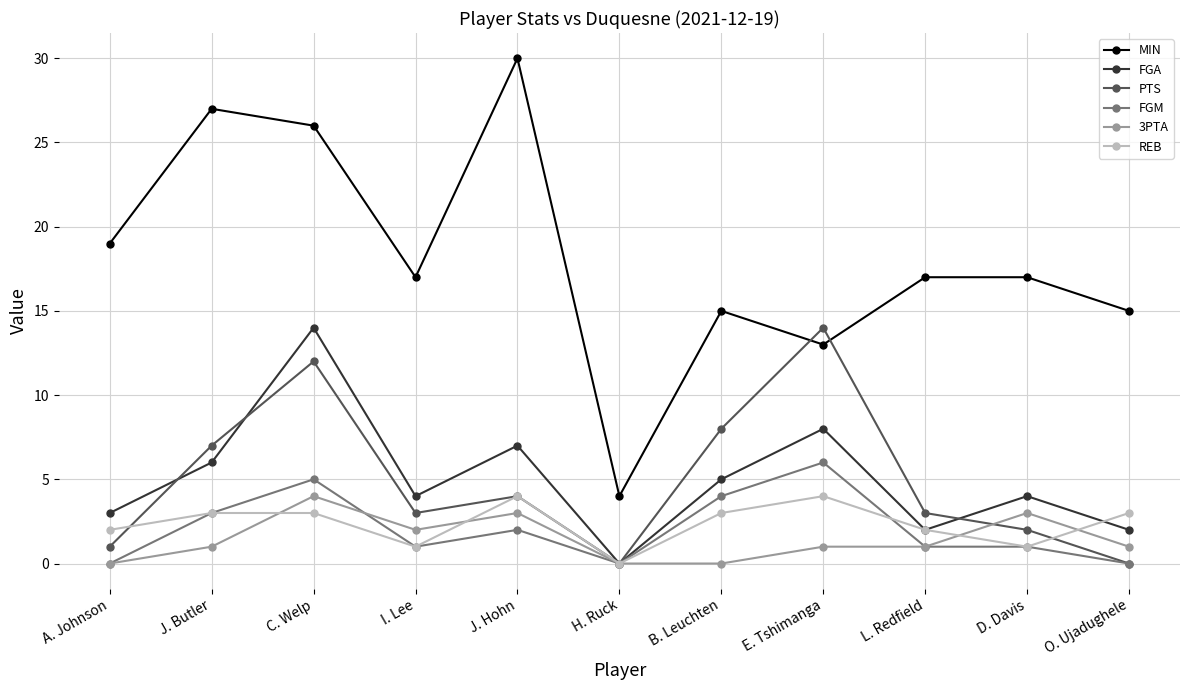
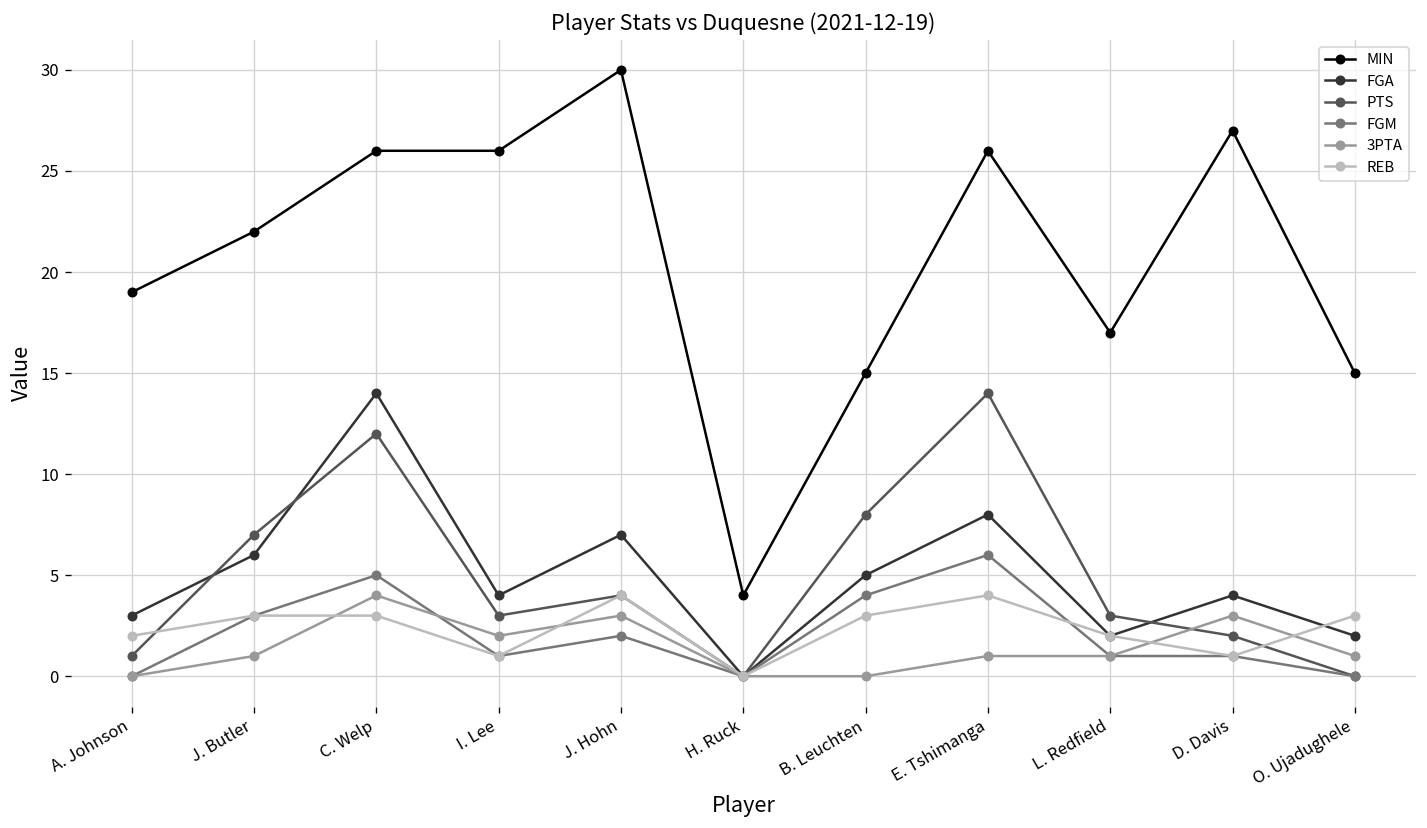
  {
    "MIN": {
      "A. Johnson": 19,
-     "J. Butler": 27,
+     "J. Butler": 22,
      "C. Welp": 26,
-     "I. Lee": 17,
+     "I. Lee": 26,
      "J. Hohn": 30,
      "H. Ruck": 4,
      "B. Leuchten": 15,
-     "E. Tshimanga": 13,
+     "E. Tshimanga": 26,
      "L. Redfield": 17,
-     "D. Davis": 17,
+     "D. Davis": 27,
      "O. Ujadughele": 15
    }
  }
